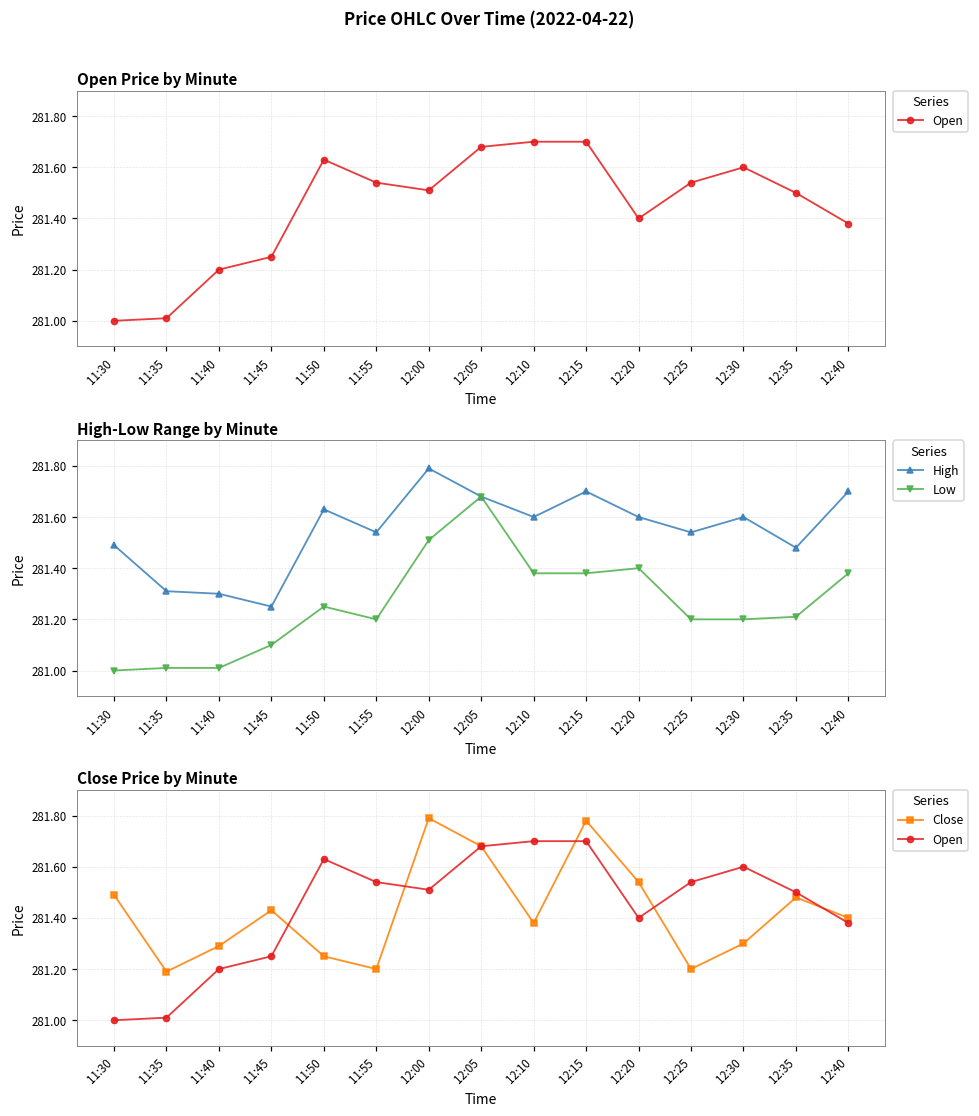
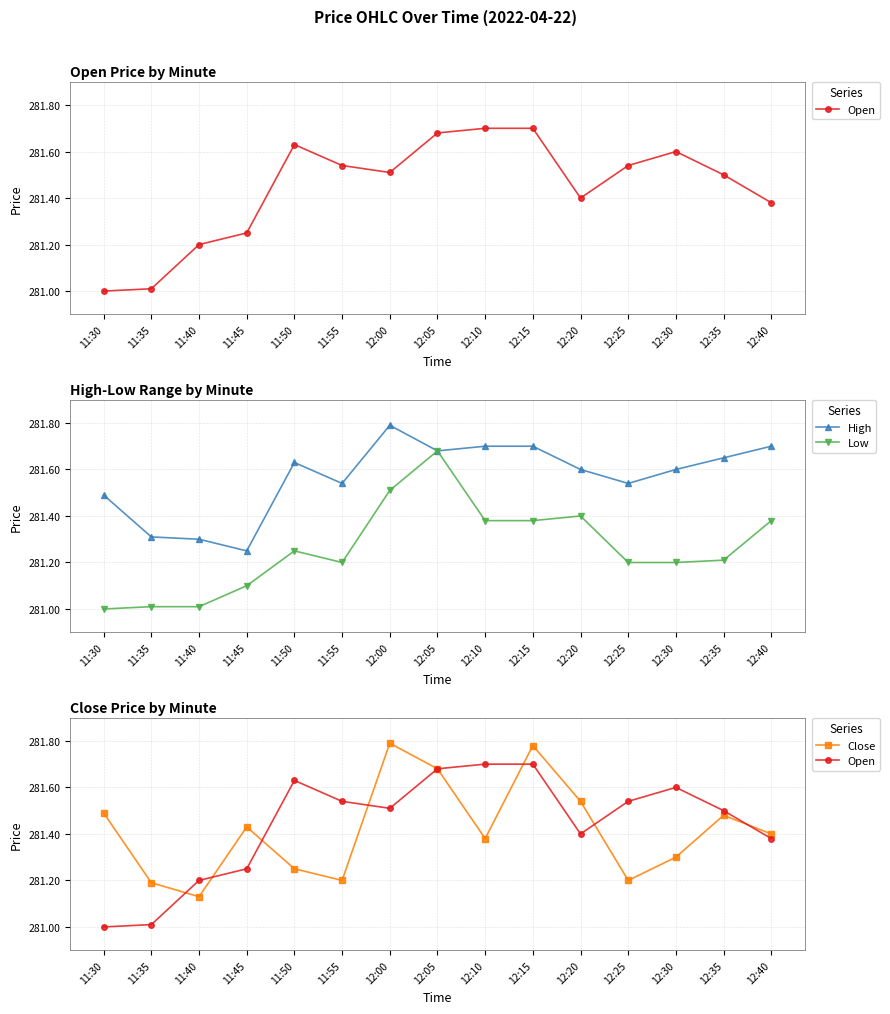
  {
    "Open Price by Minute": {
      "11:30": 281.00,
      "11:35": 281.01,
      "11:40": 281.20,
      "11:45": 281.25,
      "11:50": 281.63,
      "11:55": 281.54,
      "12:00": 281.51,
      "12:05": 281.68,
      "12:10": 281.70,
      "12:15": 281.70,
      "12:20": 281.40,
      "12:25": 281.54,
      "12:30": 281.60,
      "12:35": 281.50,
      "12:40": 281.38
    },
    "High-Low Range by Minute": {
      "High": {
        "11:30": 281.49,
        "11:35": 281.31,
        "11:40": 281.30,
        "11:45": 281.25,
        "11:50": 281.63,
        "11:55": 281.54,
        "12:00": 281.79,
-       "12:10": 281.6,
+       "12:10": 281.7,
        "12:15": 281.70,
        "12:20": 281.60,
        "12:25": 281.54,
        "12:30": 281.60,
-       "12:35": 281.48,
+       "12:35": 281.65,
        "12:40": 281.70
      },
      "Low": {
        "11:30": 281.00,
        "11:35": 281.01,
        "11:40": 281.01,
        "11:45": 281.10,
        "11:50": 281.25,
        "11:55": 281.20,
        "12:00": 281.51,
        "12:10": 281.38,
        "12:15": 281.38,
        "12:20": 281.40,
        "12:25": 281.20,
        "12:30": 281.20,
        "12:35": 281.21,
        "12:40": 281.38
      }
    },
    "Close Price by Minute": {
      "Close": {
        "11:30": 281.49,
        "11:35": 281.19,
-       "11:40": 281.29,
+       "11:40": 281.13,
        "11:45": 281.43,
        "11:50": 281.25,
        "11:55": 281.20,
        "12:00": 281.79,
        "12:10": 281.38,
        "12:15": 281.78,
        "12:20": 281.54,
        "12:25": 281.20,
        "12:30": 281.30,
        "12:35": 281.48,
        "12:40": 281.40
      },
      "Open": {
        "11:30": 281.00,
        "11:35": 281.01,
        "11:40": 281.20,
        "11:45": 281.25,
        "11:50": 281.63,
        "11:55": 281.54,
        "12:00": 281.51,
        "12:10": 281.70,
        "12:15": 281.70,
        "12:20": 281.40,
        "12:25": 281.54,
        "12:30": 281.60,
        "12:35": 281.50,
        "12:40": 281.38
      }
    }
  }
